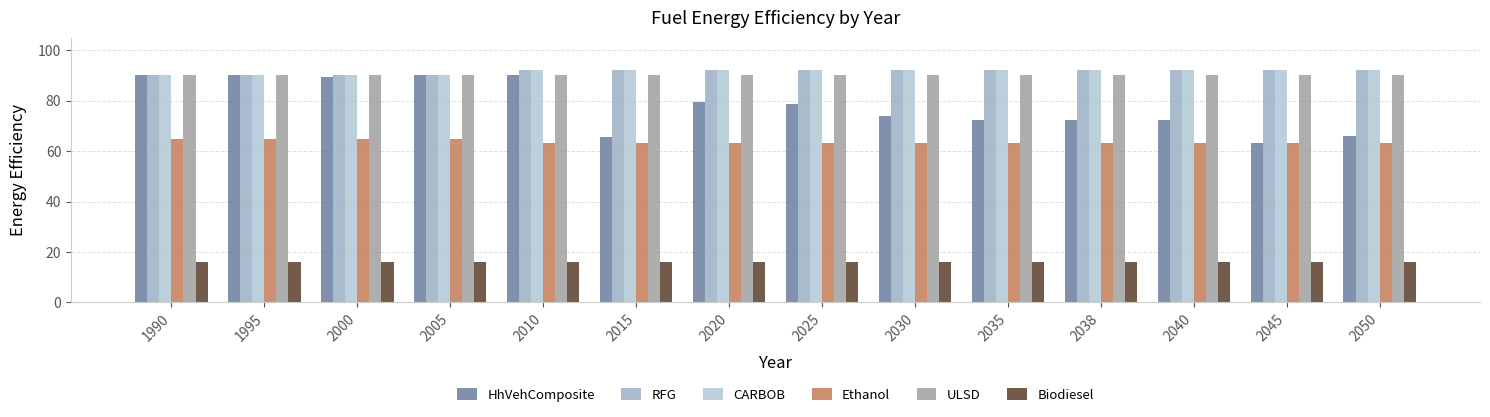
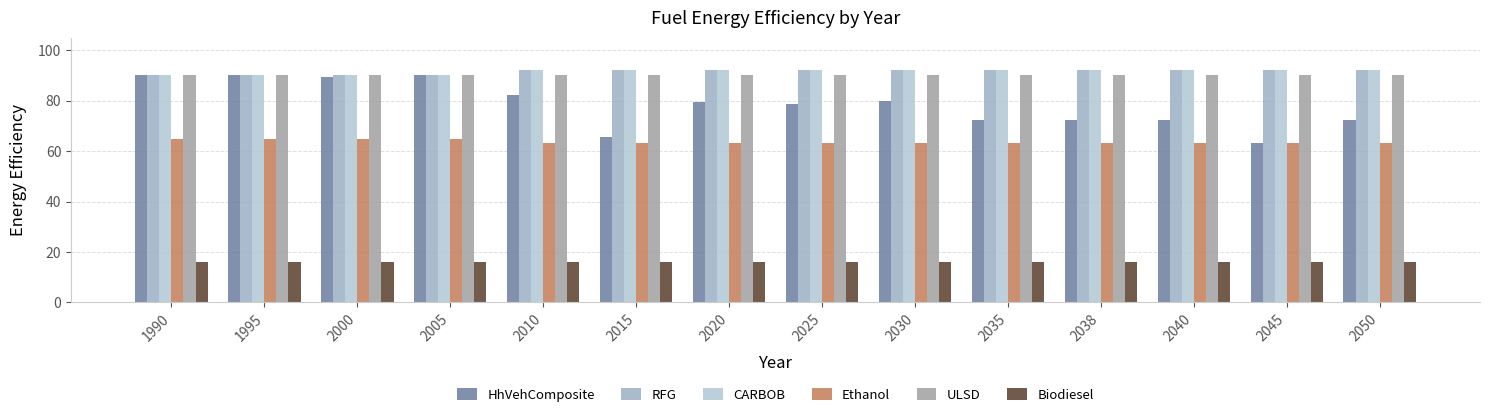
  {
    "HhVehComposite": {
      "1990": 90,
      "1995": 90,
      "2000": 89,
      "2005": 90,
-     "2010": 90,
+     "2010": 82,
      "2015": 66,
      "2020": 80,
      "2025": 79,
-     "2030": 74,
+     "2030": 80,
      "2035": 72,
      "2038": 72,
      "2040": 72,
      "2045": 63,
-     "2050": 66
+     "2050": 72
    },
    "Ethanol": {
      "1990": 65,
      "1995": 65,
      "2000": 65,
      "2005": 65,
      "2010": 63,
      "2015": 63,
      "2020": 63,
      "2025": 63,
      "2030": 63,
      "2035": 63,
      "2038": 63,
      "2040": 63,
      "2045": 63,
      "2050": 63
    },
    "Biodiesel": {
      "1990": 16,
      "1995": 16,
      "2000": 16,
      "2005": 16,
      "2010": 16,
      "2015": 16,
      "2020": 16,
      "2025": 16,
      "2030": 16,
      "2035": 16,
      "2038": 16,
      "2040": 16,
      "2045": 16,
      "2050": 16
    }
  }
